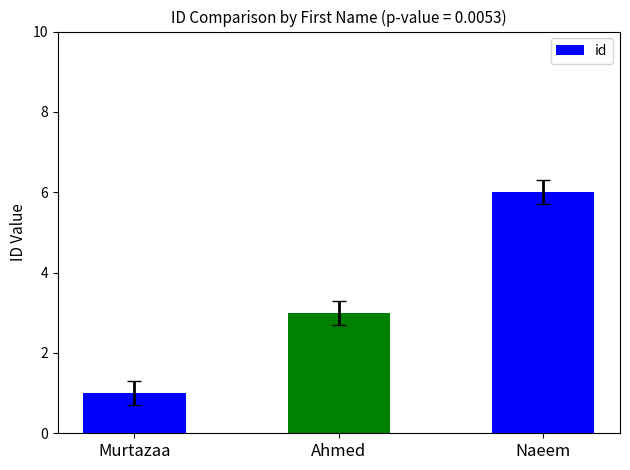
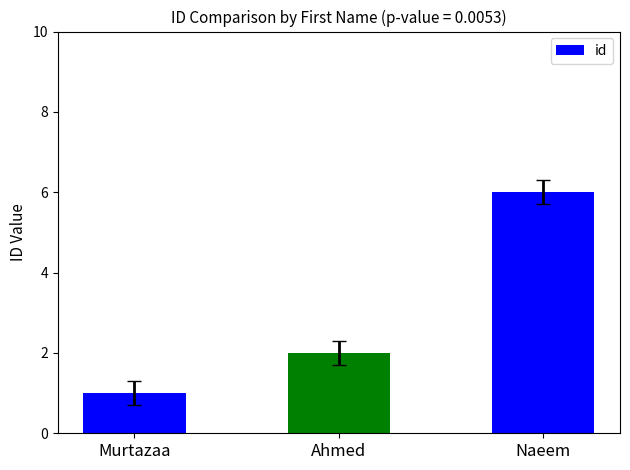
  {
    "id": {
      "Murtazaa": 1,
-     "Ahmed": 3,
+     "Ahmed": 2,
      "Naeem": 6
    }
  }
